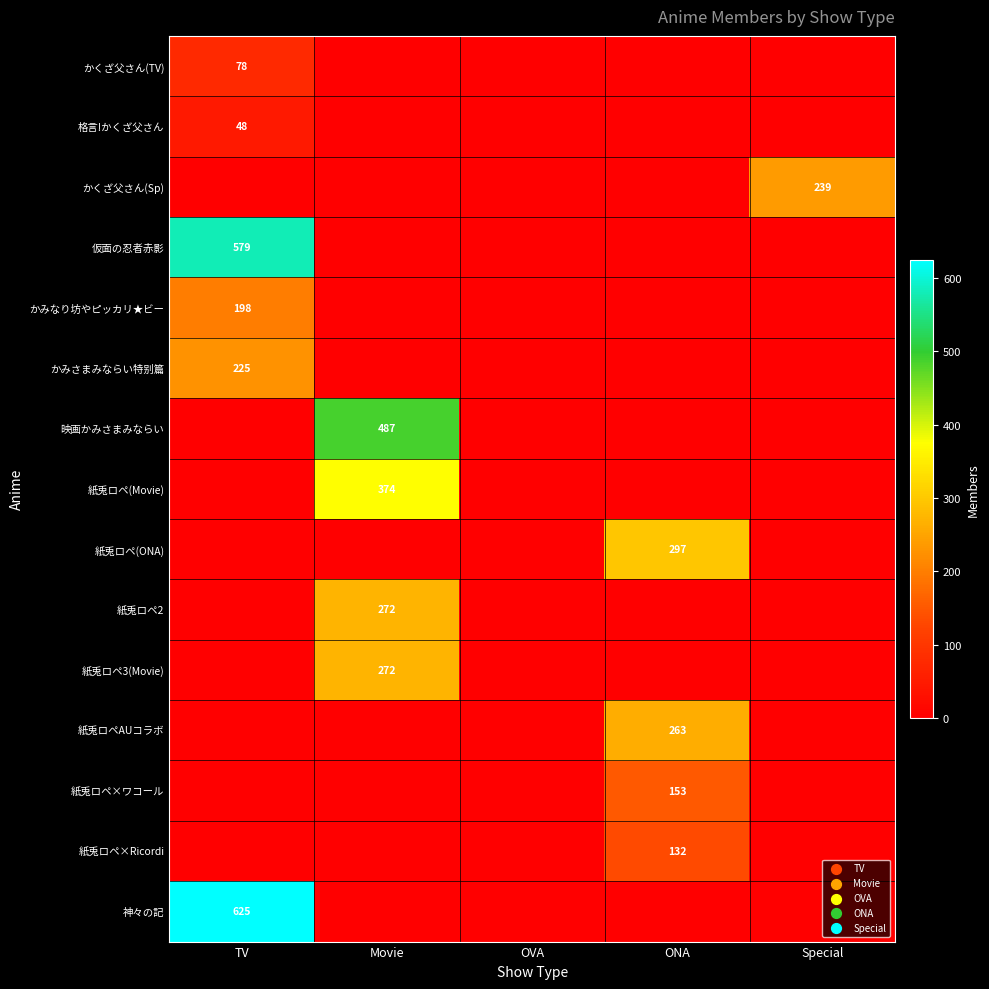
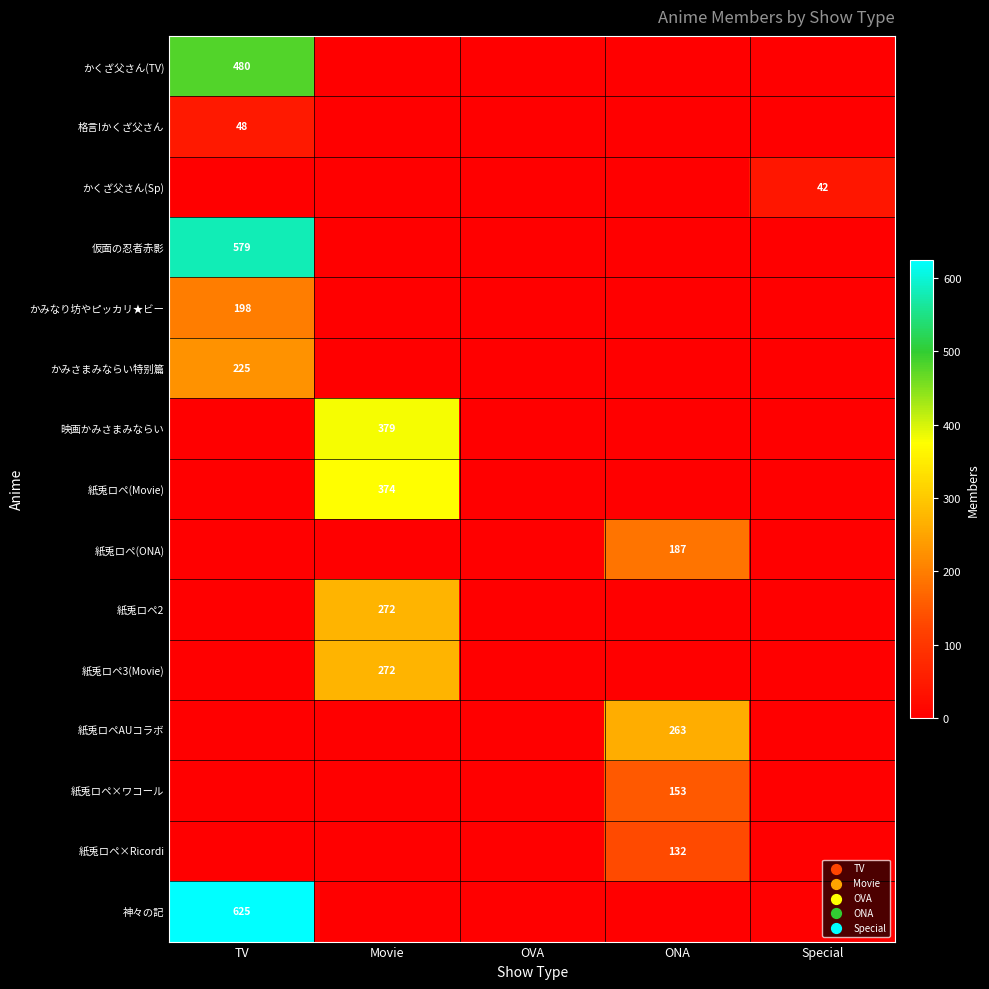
  {
    "かくざ父さん(TV)": {
-     "TV": 78
+     "TV": 480
    },
    "格言!かくざ父さん": {
      "TV": 48
    },
    "かくざ父さん(Sp)": {
-     "Special": 239
+     "Special": 42
    },
    "仮面の忍者赤影": {
      "TV": 579
    },
    "かみなり坊やピッカリ★ビー": {
      "TV": 198
    },
    "かみさまみならい特别篇": {
      "TV": 225
    },
    "映画かみさまみならい": {
-     "Movie": 487
+     "Movie": 379
    },
    "紙兎ロペ(Movie)": {
      "Movie": 374
    },
    "紙兎ロペ(ONA)": {
-     "ONA": 297
+     "ONA": 187
    },
    "紙兎ロペ2": {
      "Movie": 272
    },
    "紙兎ロペ3(Movie)": {
      "Movie": 272
    },
    "紙兎ロペAUコラボ": {
      "ONA": 263
    },
    "紙兎ロペ×ワコール": {
      "ONA": 153
    },
    "紙兎ロペ×Ricordi": {
      "ONA": 132
    },
    "神々の記": {
      "TV": 625
    }
  }
